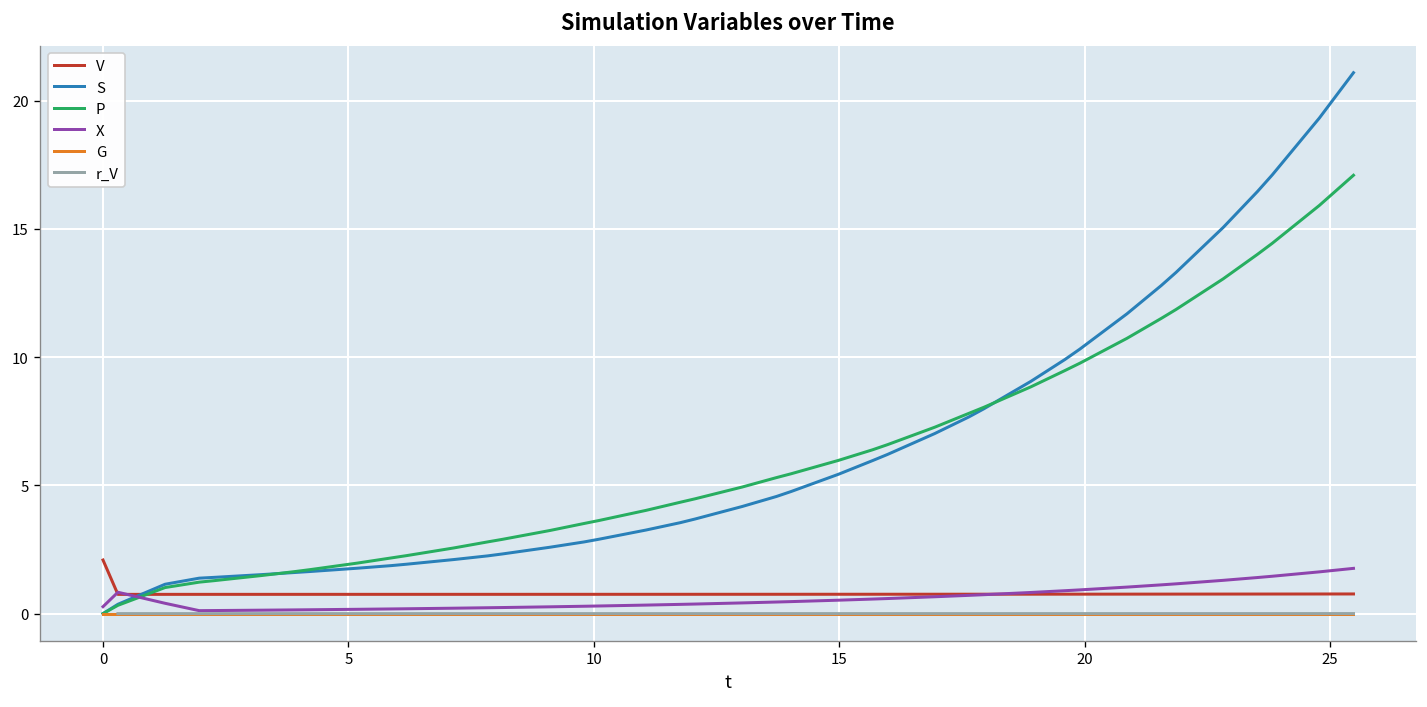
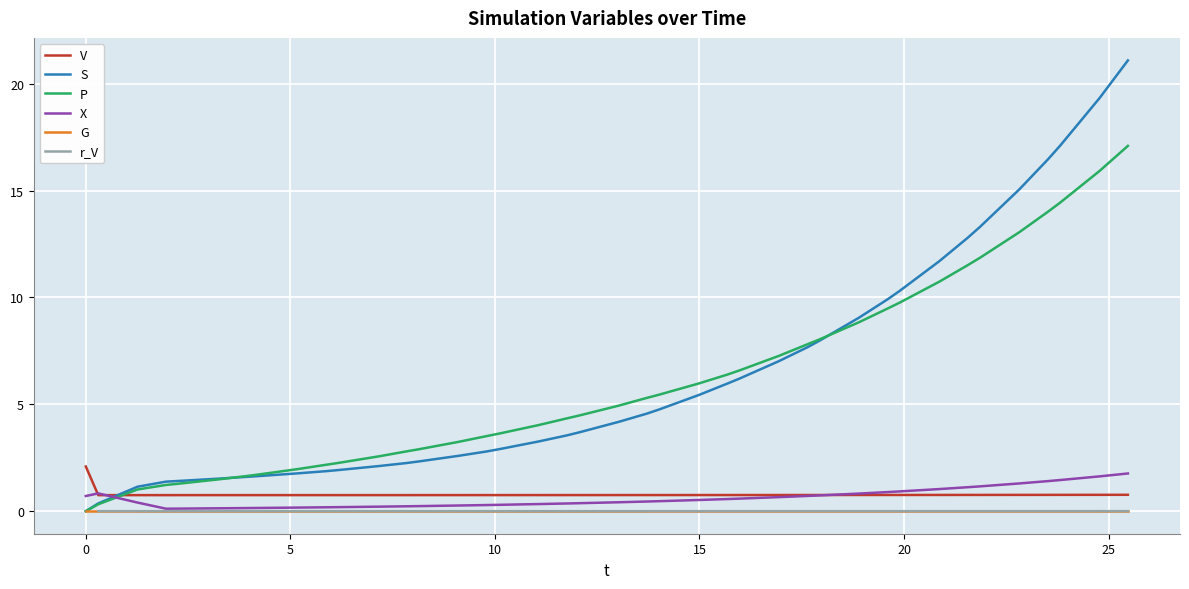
  {
    "V": {
      "0": 2.1
    },
    "X": {
-     "0": 0.3
+     "0": 0.7
    }
  }
